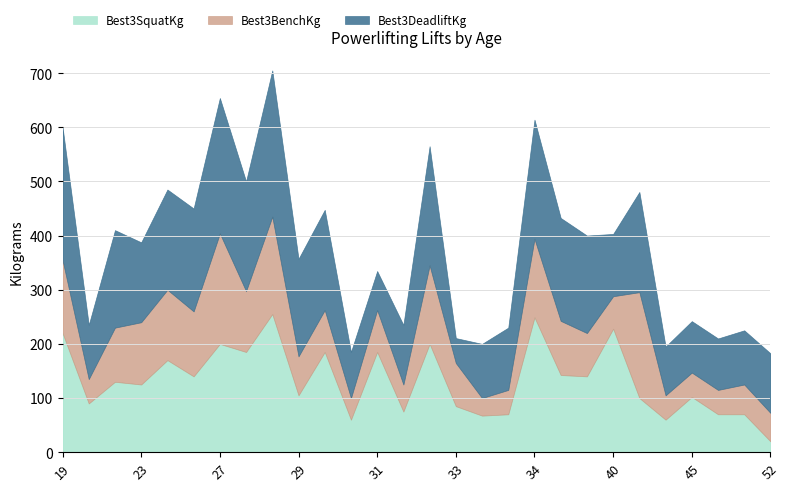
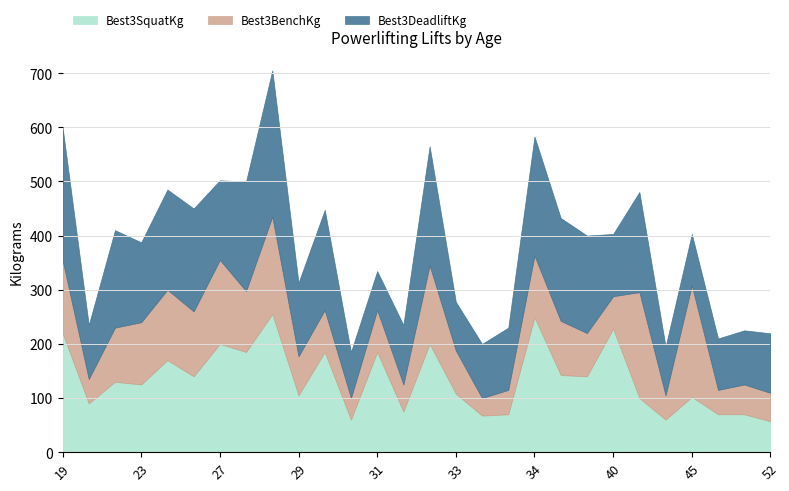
  {
    "Best3SquatKg": {
      "27": 200,
      "29": 110,
      "31": 190,
-     "33": 90,
+     "33": 110,
      "34": 250,
      "40": 230,
      "45": 100,
-     "52": 20
+     "52": 60
    },
    "Best3BenchKg": {
-     "27": 200,
+     "27": 160,
      "29": 70,
      "31": 80,
      "33": 80,
-     "34": 150,
+     "34": 110,
      "40": 60,
-     "45": 50,
+     "45": 210,
      "52": 50
    },
    "Best3DeadliftKg": {
-     "27": 250,
-     "29": 180,
+     "27": 150,
+     "29": 140,
      "31": 70,
-     "33": 50,
+     "33": 90,
      "34": 220,
      "40": 120,
      "45": 100,
      "52": 110
    }
  }
